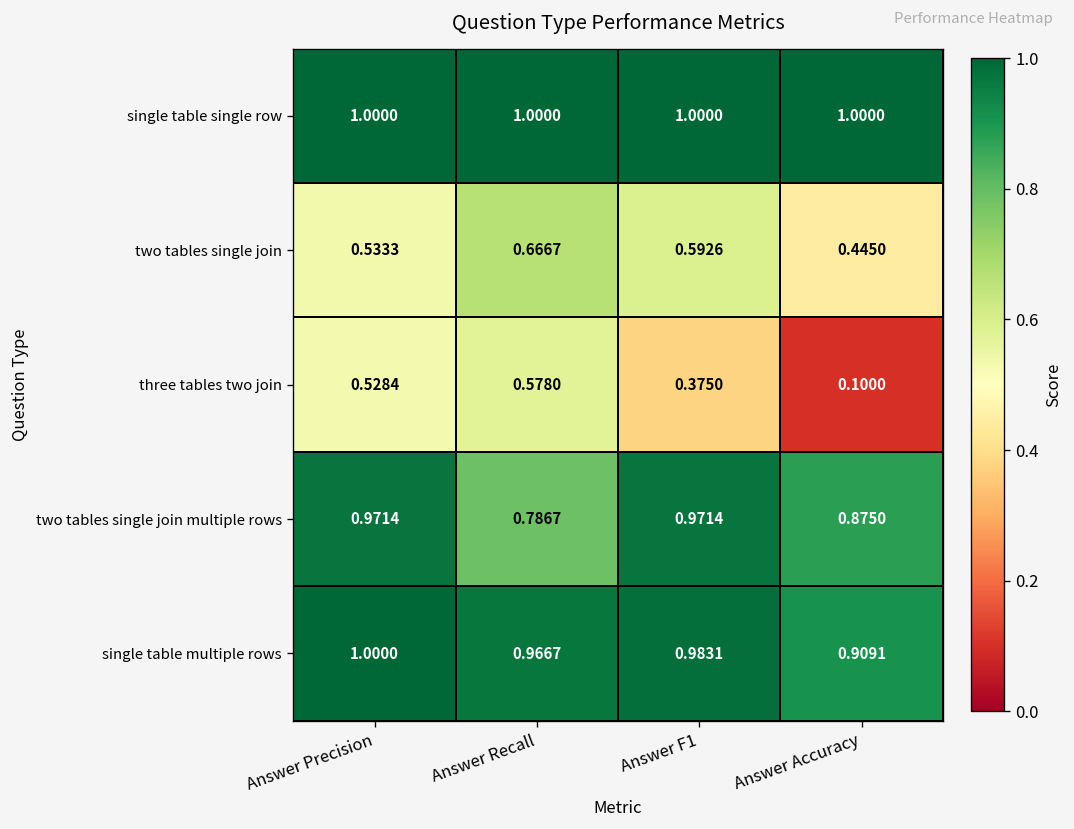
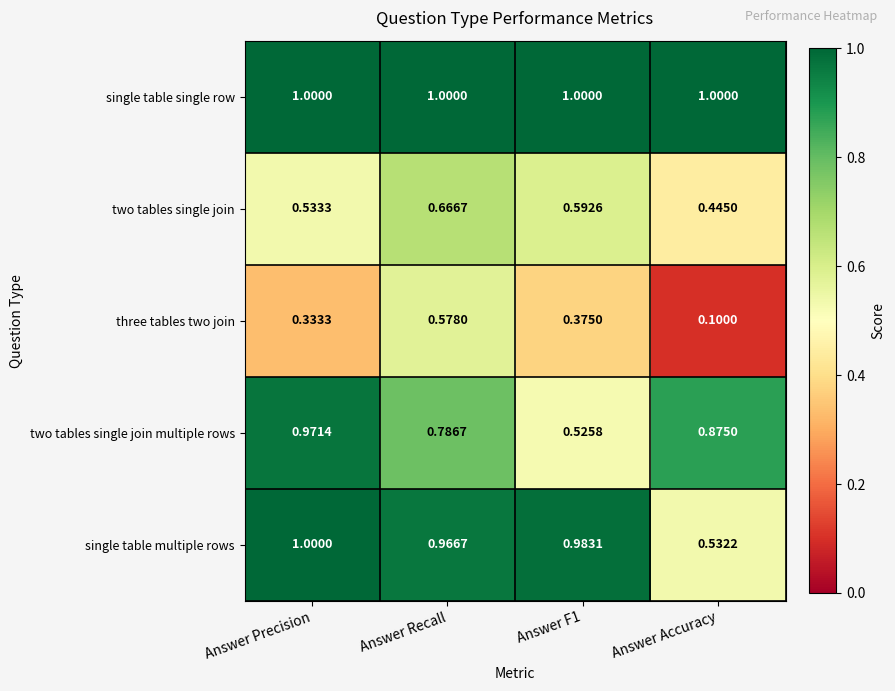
  {
    "single table single row": {
      "Answer Precision": 1.0000,
      "Answer Recall": 1.0000,
      "Answer F1": 1.0000,
      "Answer Accuracy": 1.0000
    },
    "two tables single join": {
      "Answer Precision": 0.5333,
      "Answer Recall": 0.6667,
      "Answer F1": 0.5926,
      "Answer Accuracy": 0.4450
    },
    "three tables two join": {
-     "Answer Precision": 0.5284,
+     "Answer Precision": 0.3333,
      "Answer Recall": 0.5780,
      "Answer F1": 0.3750,
      "Answer Accuracy": 0.1000
    },
    "two tables single join multiple rows": {
      "Answer Precision": 0.9714,
      "Answer Recall": 0.7867,
-     "Answer F1": 0.9714,
+     "Answer F1": 0.5258,
      "Answer Accuracy": 0.8750
    },
    "single table multiple rows": {
      "Answer Precision": 1.0000,
      "Answer Recall": 0.9667,
      "Answer F1": 0.9831,
-     "Answer Accuracy": 0.9091
+     "Answer Accuracy": 0.5322
    }
  }
